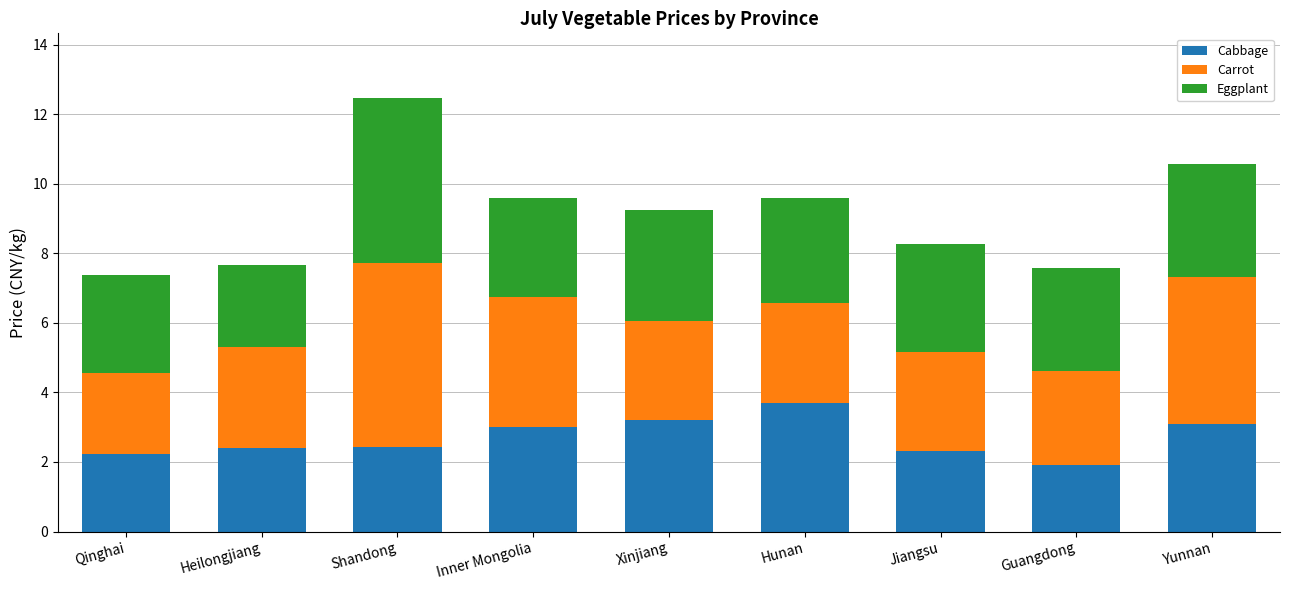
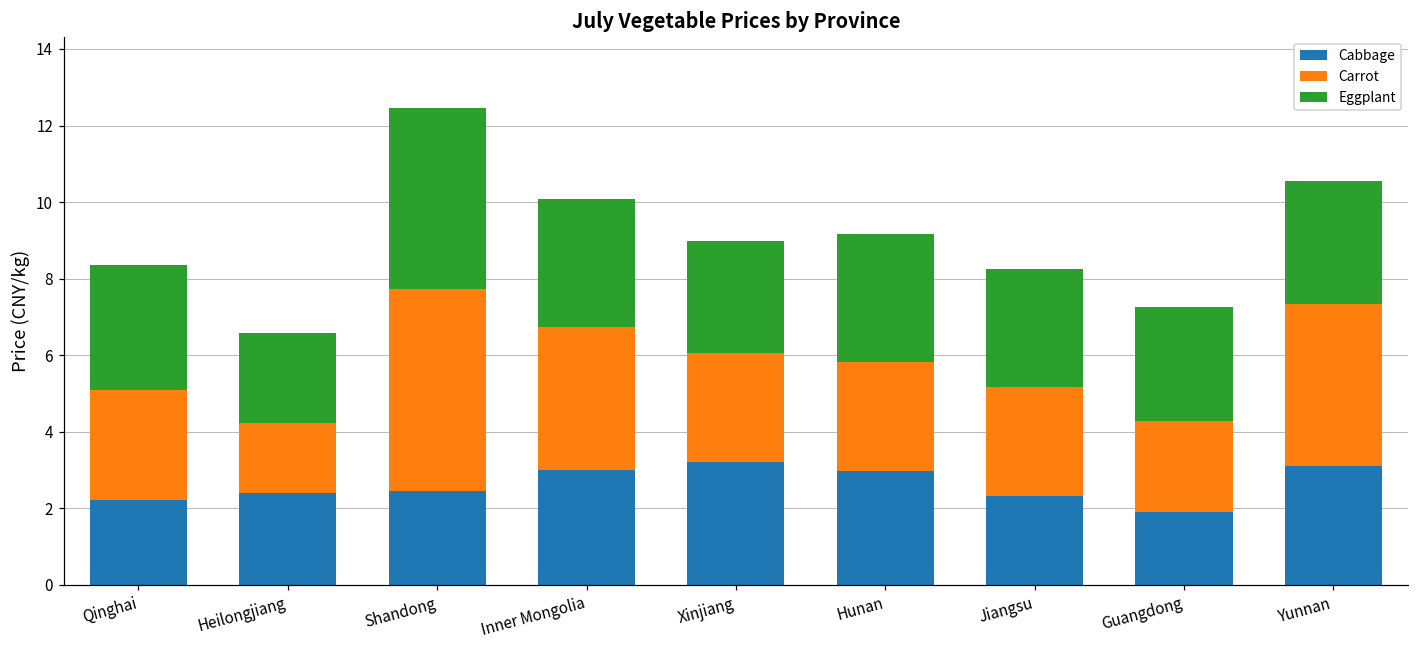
  {
    "Cabbage": {
      "Qinghai": 2.2,
      "Heilongjiang": 2.4,
      "Shandong": 2.4,
      "Inner Mongolia": 3.0,
      "Xinjiang": 3.2,
-     "Hunan": 3.7,
+     "Hunan": 3.0,
      "Jiangsu": 2.3,
      "Guangdong": 1.9,
      "Yunnan": 3.1
    },
    "Carrot": {
-     "Qinghai": 2.3,
-     "Heilongjiang": 2.9,
+     "Qinghai": 2.9,
+     "Heilongjiang": 1.8,
      "Shandong": 5.3,
      "Inner Mongolia": 3.7,
      "Xinjiang": 2.8,
      "Hunan": 2.9,
      "Jiangsu": 2.8,
-     "Guangdong": 2.7,
+     "Guangdong": 2.4,
      "Yunnan": 4.2
    },
    "Eggplant": {
-     "Qinghai": 2.8,
+     "Qinghai": 3.3,
      "Heilongjiang": 2.4,
      "Shandong": 4.7,
-     "Inner Mongolia": 2.8,
-     "Xinjiang": 3.2,
-     "Hunan": 3.0,
+     "Inner Mongolia": 3.3,
+     "Xinjiang": 2.9,
+     "Hunan": 3.3,
      "Jiangsu": 3.1,
      "Guangdong": 3.0,
      "Yunnan": 3.2
    }
  }
